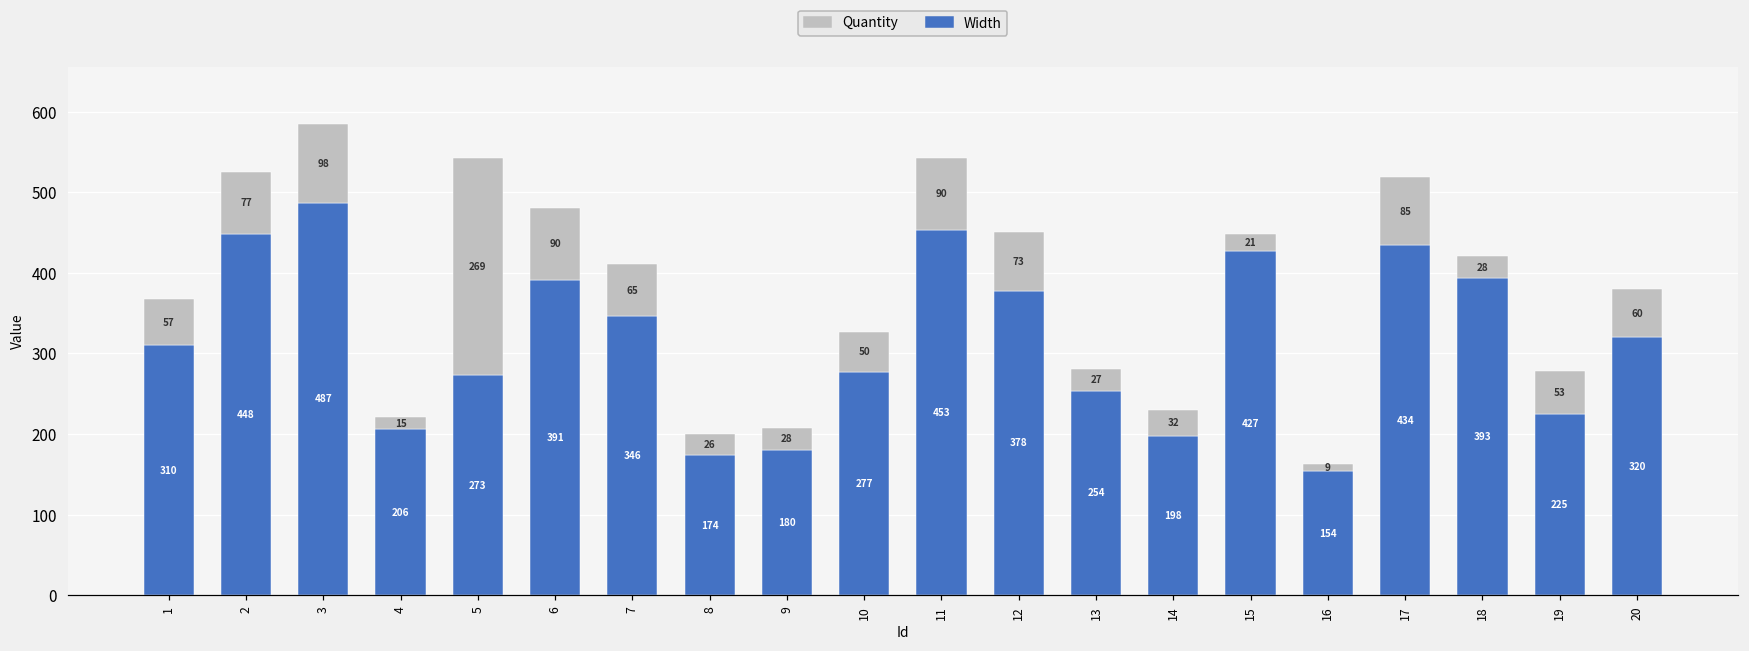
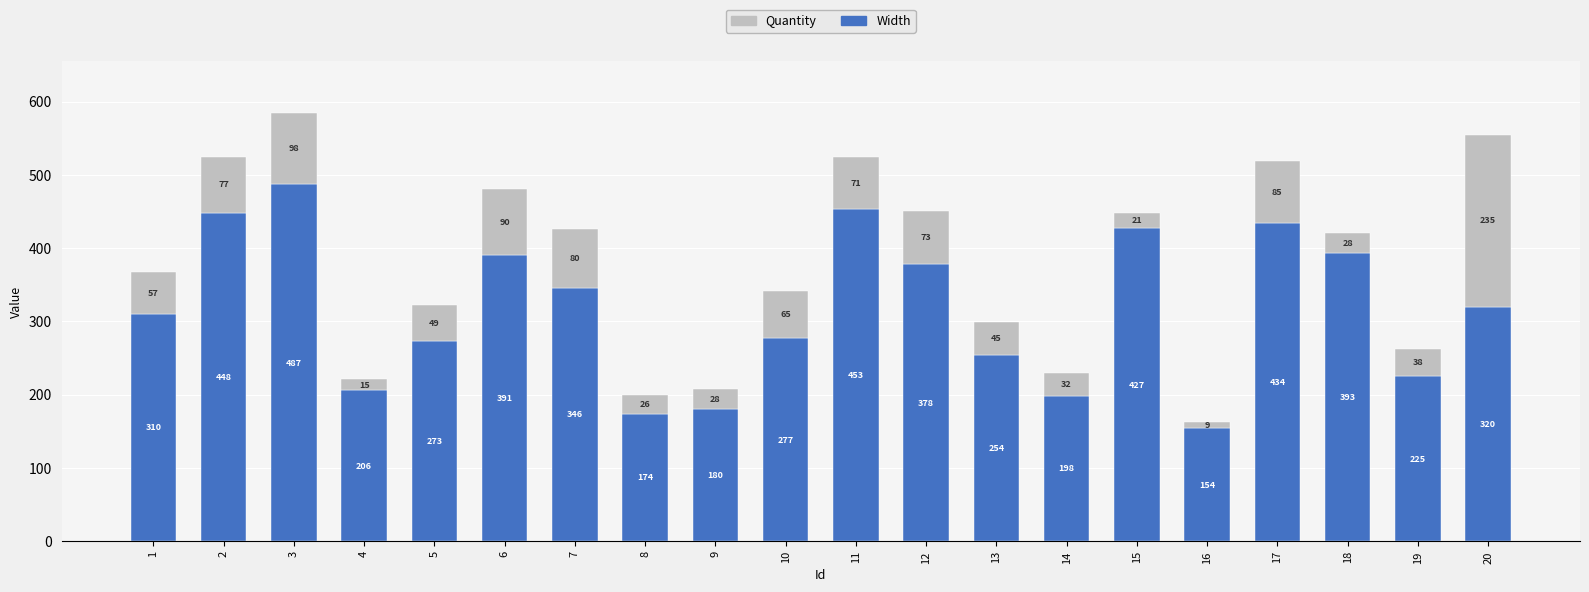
  {
    "Width": {
      "1": 310,
      "2": 448,
      "3": 487,
      "4": 206,
      "5": 273,
      "6": 391,
      "7": 346,
      "8": 174,
      "9": 180,
      "10": 277,
      "11": 453,
      "12": 378,
      "13": 254,
      "14": 198,
      "15": 427,
      "16": 154,
      "17": 434,
      "18": 393,
      "19": 225,
      "20": 320
    },
    "Quantity": {
      "1": 57,
      "2": 77,
      "3": 98,
      "4": 15,
-     "5": 269,
+     "5": 49,
      "6": 90,
-     "7": 65,
+     "7": 80,
      "8": 26,
      "9": 28,
-     "10": 50,
-     "11": 90,
+     "10": 65,
+     "11": 71,
      "12": 73,
-     "13": 27,
+     "13": 45,
      "14": 32,
      "15": 21,
      "16": 9,
      "17": 85,
      "18": 28,
-     "19": 53,
-     "20": 60
+     "19": 38,
+     "20": 235
    }
  }
